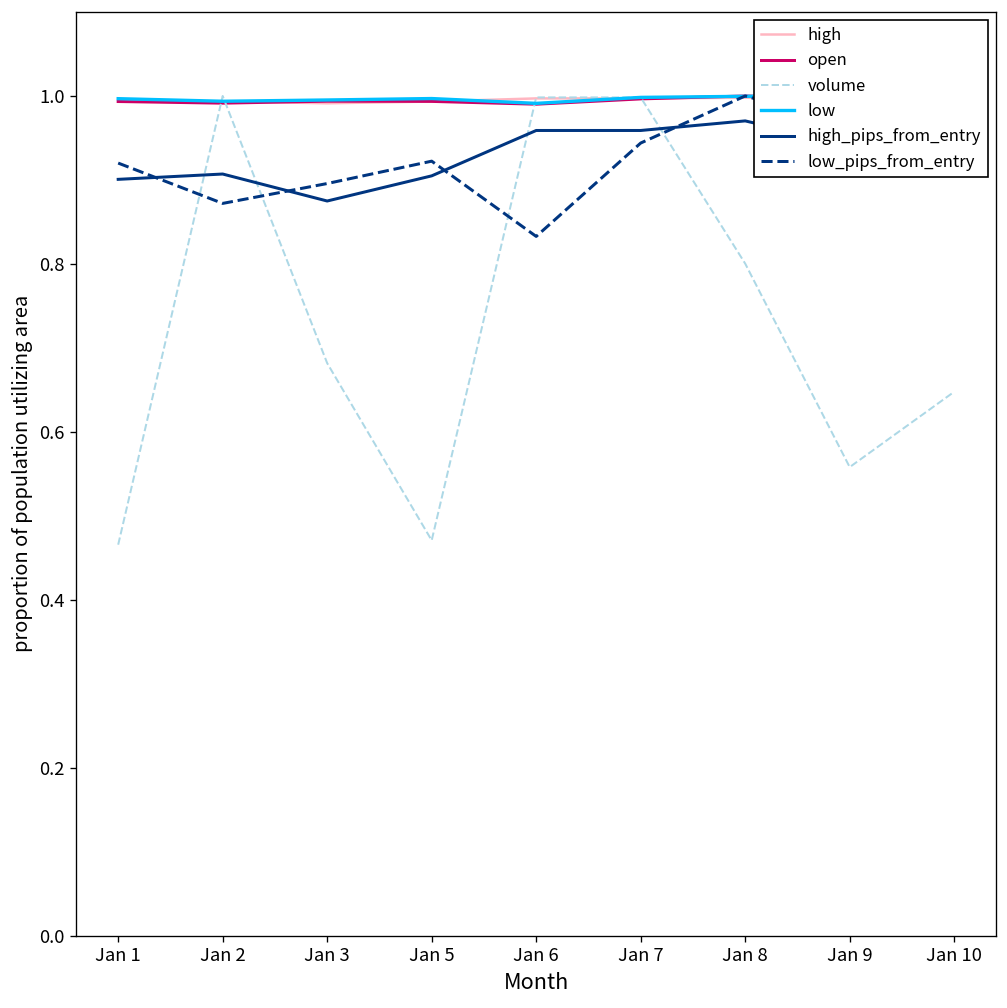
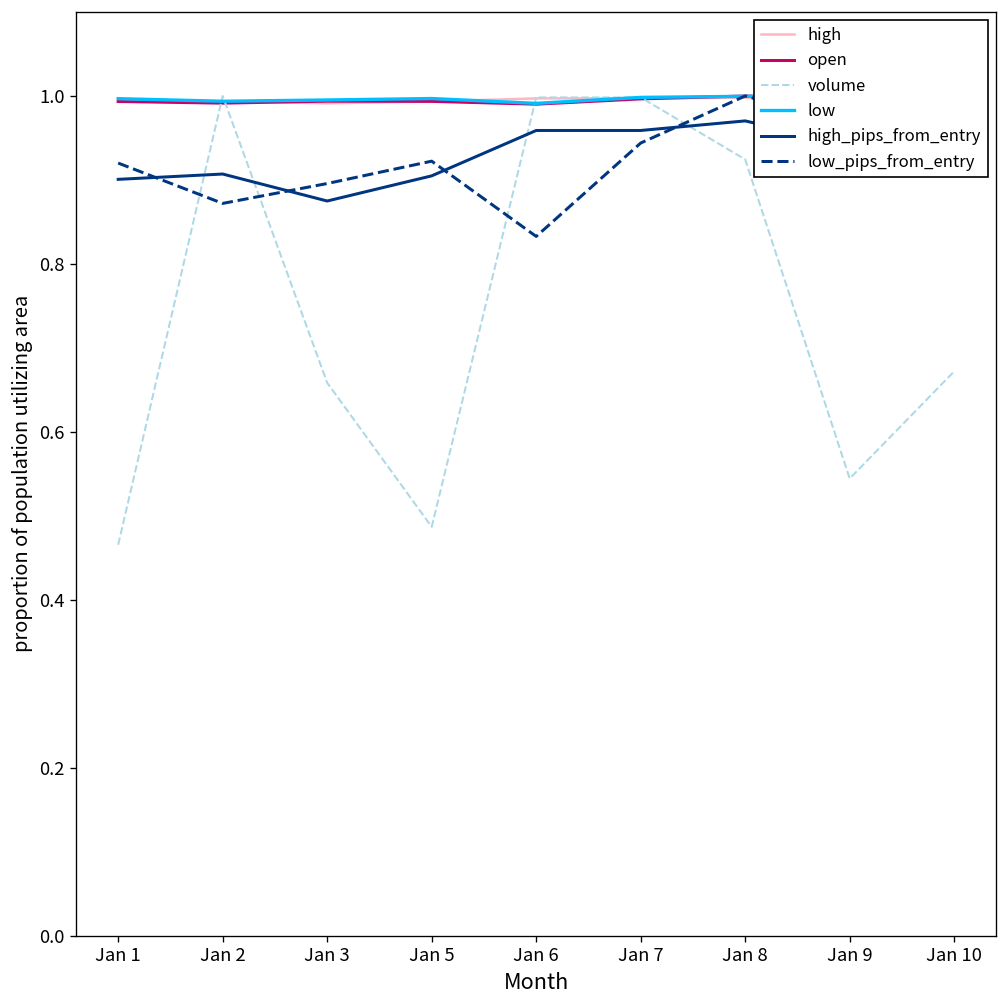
  {
    "volume": {
      "Jan 1": 0.47,
      "Jan 2": 1.00,
-     "Jan 3": 0.68,
-     "Jan 5": 0.47,
-     "Jan 8": 0.80,
-     "Jan 9": 0.56,
-     "Jan 10": 0.65
+     "Jan 3": 0.66,
+     "Jan 5": 0.49,
+     "Jan 8": 0.92,
+     "Jan 9": 0.54,
+     "Jan 10": 0.67
    }
  }
